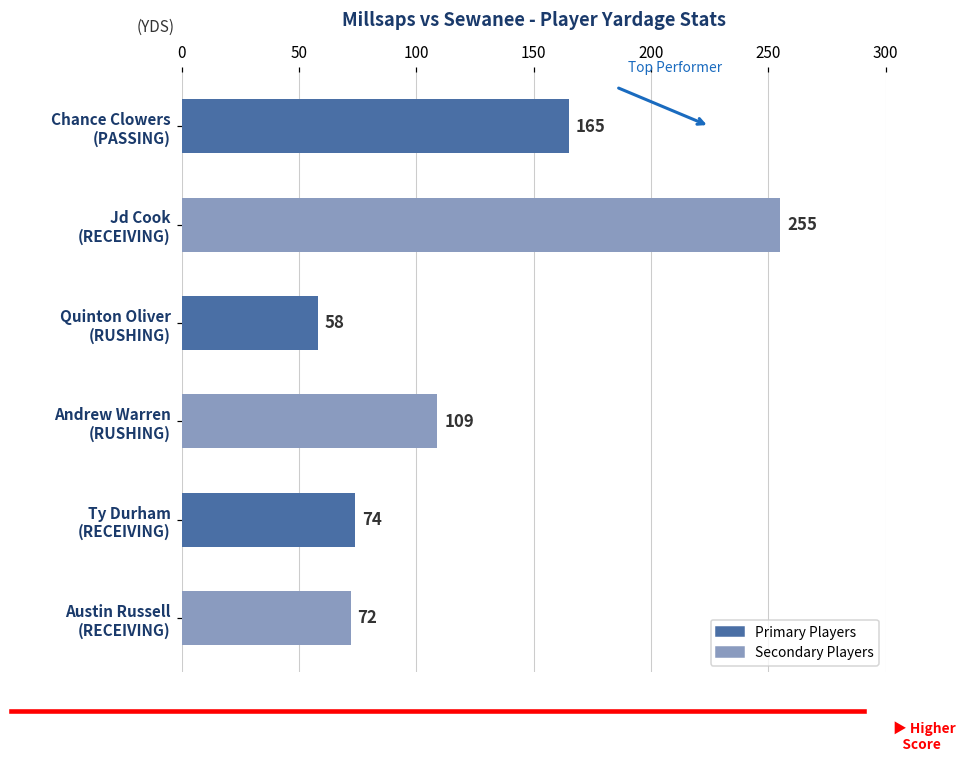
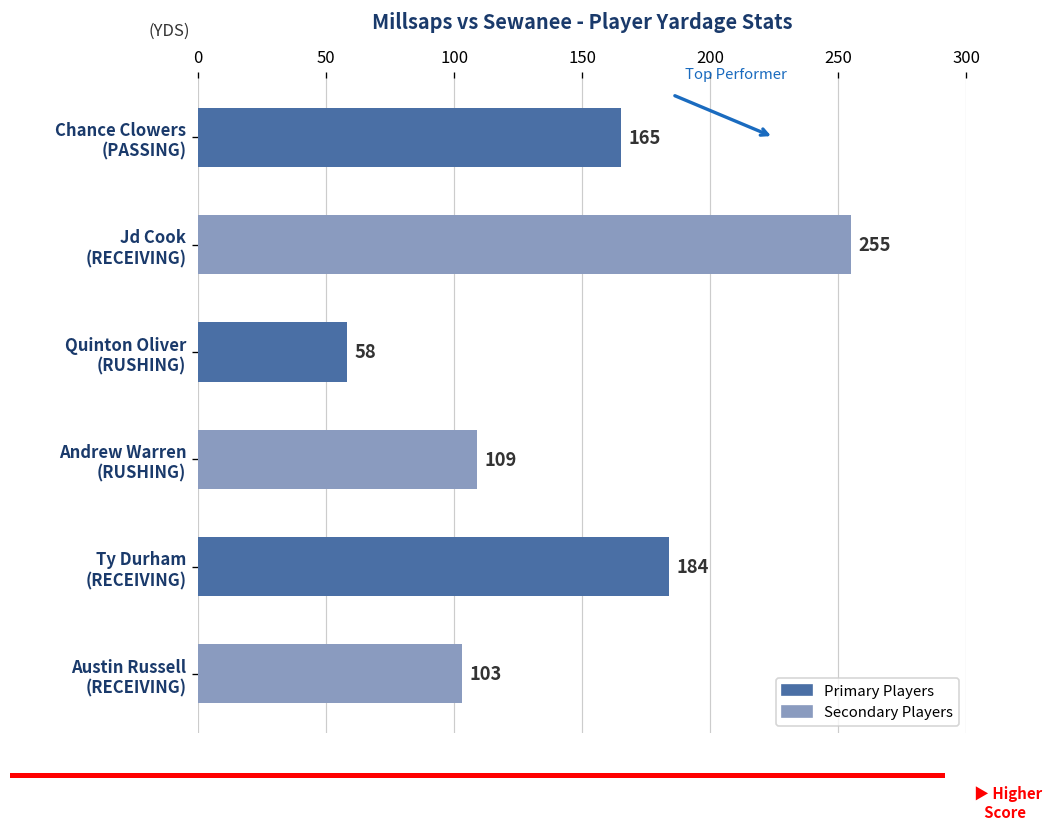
  {
    "Chance Clowers (PASSING)": 165,
    "Jd Cook (RECEIVING)": 255,
    "Quinton Oliver (RUSHING)": 58,
    "Andrew Warren (RUSHING)": 109,
-   "Ty Durham (RECEIVING)": 74,
-   "Austin Russell (RECEIVING)": 72
+   "Ty Durham (RECEIVING)": 184,
+   "Austin Russell (RECEIVING)": 103
  }
